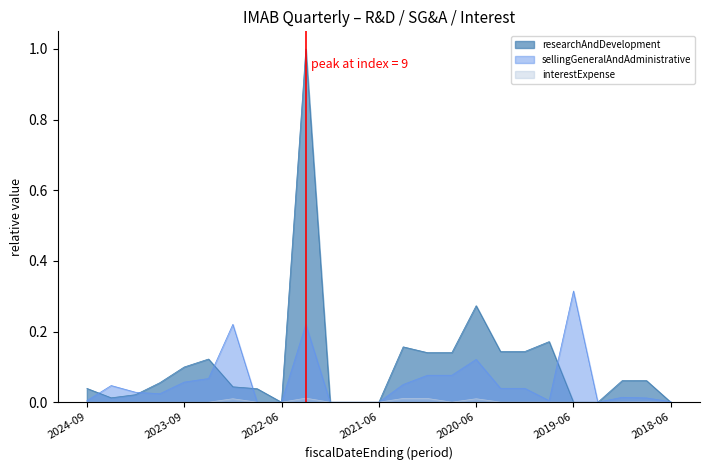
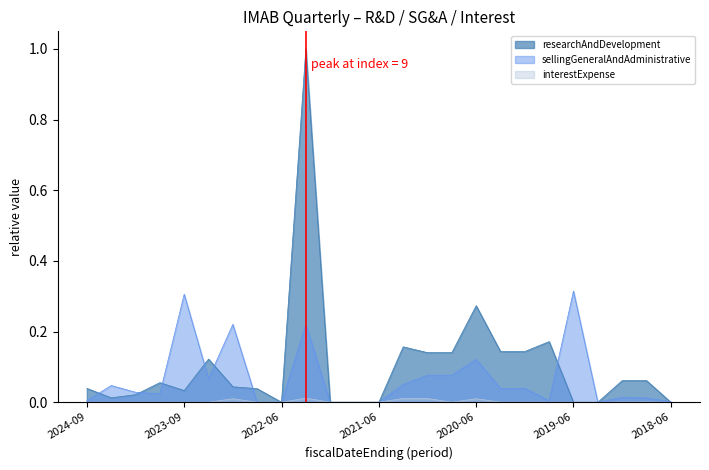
  {
    "researchAndDevelopment": {
      "2024-09": 0.04,
-     "2023-09": 0.10,
+     "2023-09": 0.03,
      "2020-06": 0.27
    },
    "sellingGeneralAndAdministrative": {
-     "2023-09": 0.06,
+     "2023-09": 0.31,
      "2020-06": 0.12,
      "2019-06": 0.31
    },
    "interestExpense": {
      "2023-09": 0.00,
      "2020-06": 0.01
    }
  }
